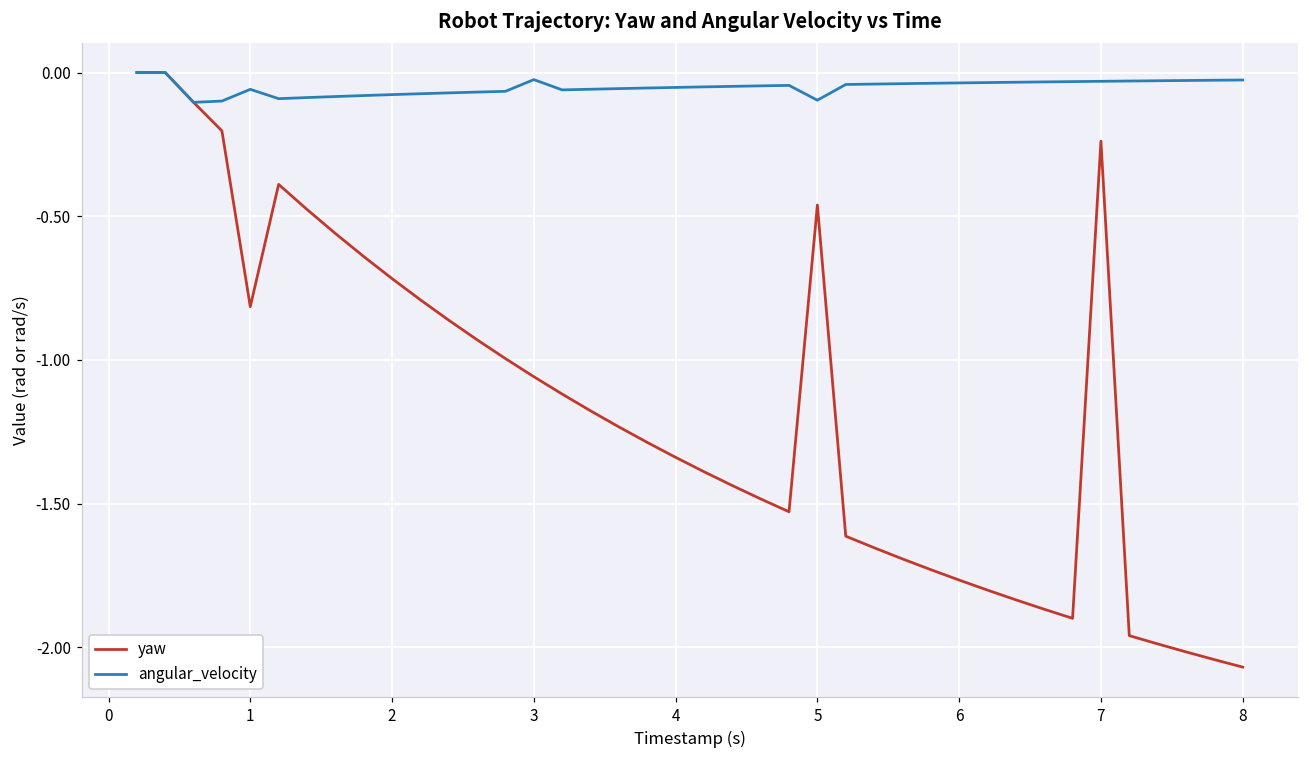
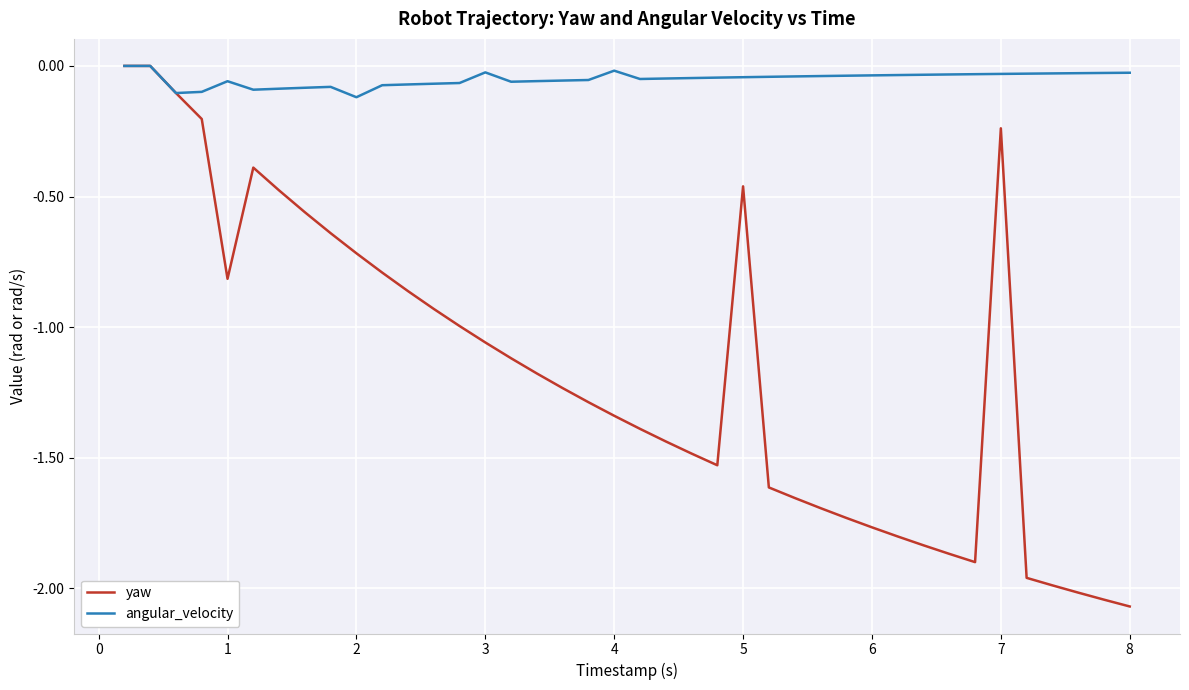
  {
    "yaw": {
      "1": -0.81,
      "2": -0.72,
      "3": -1.06,
      "4": -1.34,
      "5": -0.46,
      "6": -1.77,
      "7": -0.24,
      "8": -2.07
    },
    "angular_velocity": {
      "1": -0.06,
-     "2": -0.08,
+     "2": -0.12,
      "3": -0.02,
-     "4": -0.05,
-     "5": -0.10,
+     "4": -0.02,
+     "5": -0.04,
      "6": -0.04,
      "7": -0.03,
      "8": -0.03
    }
  }
